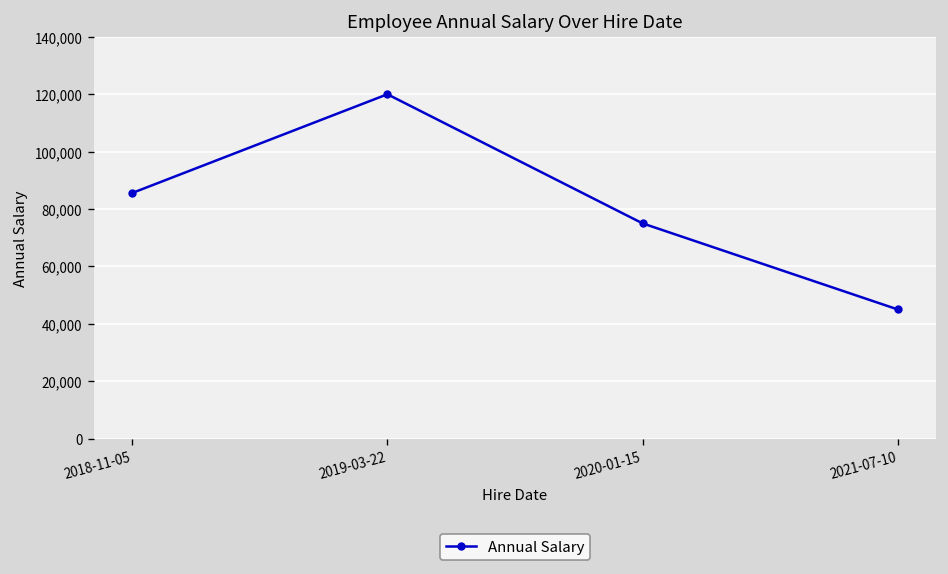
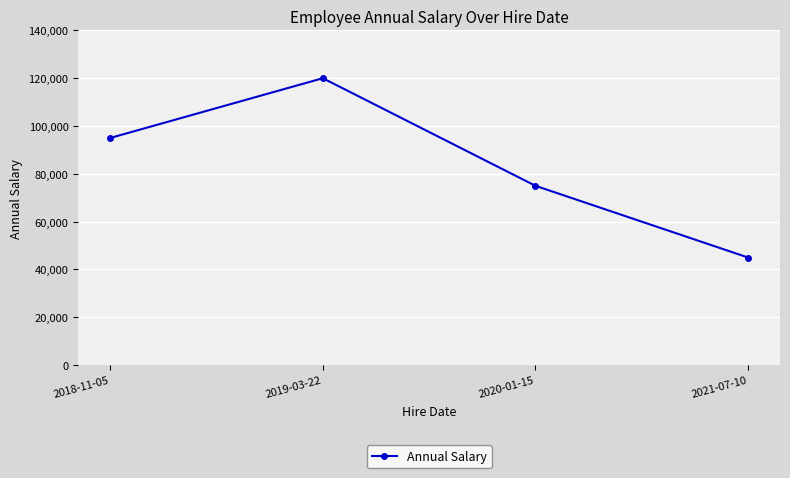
  {
-   "2018-11-05": "86,000",
+   "2018-11-05": "95,000",
    "2019-03-22": "120,000",
    "2020-01-15": "75,000",
    "2021-07-10": "45,000"
  }
